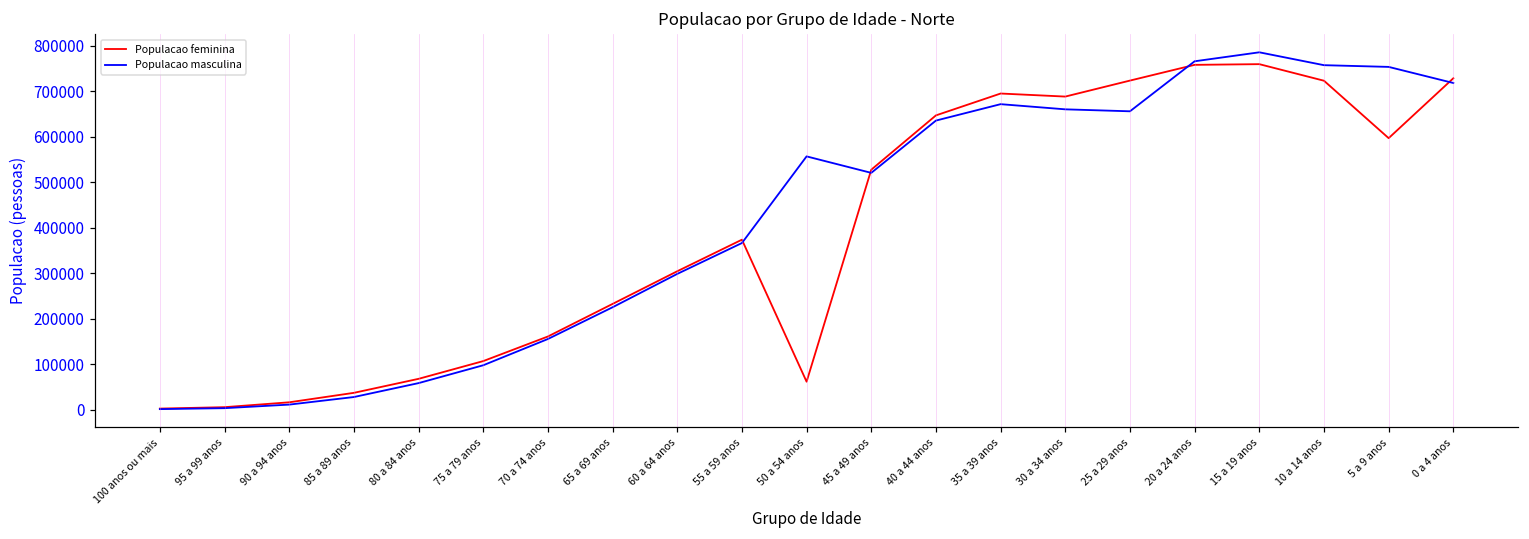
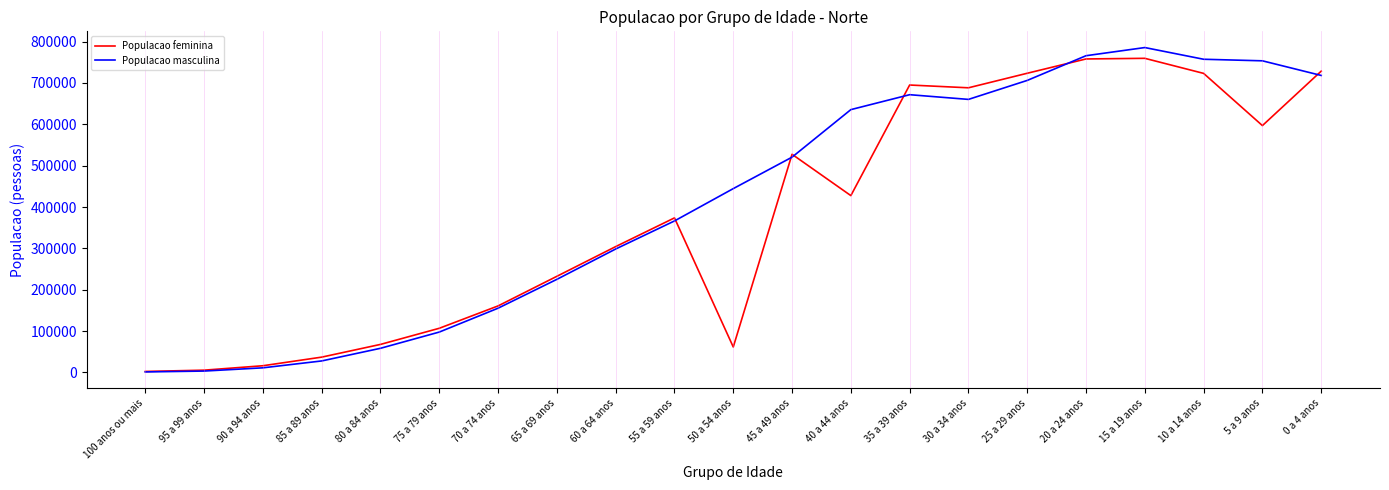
  {
    "Populacao feminina": {
      "85 a 89 anos": 40000,
      "80 a 84 anos": 70000,
      "75 a 79 anos": 110000,
      "65 a 69 anos": 230000,
      "55 a 59 anos": 370000,
      "50 a 54 anos": 60000,
      "45 a 49 anos": 530000,
-     "40 a 44 anos": 650000,
+     "40 a 44 anos": 430000,
      "35 a 39 anos": 700000,
      "30 a 34 anos": 690000,
      "25 a 29 anos": 720000,
      "20 a 24 anos": 760000,
      "15 a 19 anos": 760000,
      "10 a 14 anos": 720000,
      "5 a 9 anos": 600000,
      "0 a 4 anos": 730000
    },
    "Populacao masculina": {
      "85 a 89 anos": 30000,
      "80 a 84 anos": 60000,
      "75 a 79 anos": 100000,
      "65 a 69 anos": 230000,
      "55 a 59 anos": 370000,
-     "50 a 54 anos": 560000,
+     "50 a 54 anos": 440000,
      "45 a 49 anos": 520000,
      "40 a 44 anos": 640000,
      "35 a 39 anos": 670000,
      "30 a 34 anos": 660000,
-     "25 a 29 anos": 660000,
+     "25 a 29 anos": 710000,
      "20 a 24 anos": 770000,
      "15 a 19 anos": 790000,
      "10 a 14 anos": 760000,
      "5 a 9 anos": 750000,
      "0 a 4 anos": 720000
    }
  }
